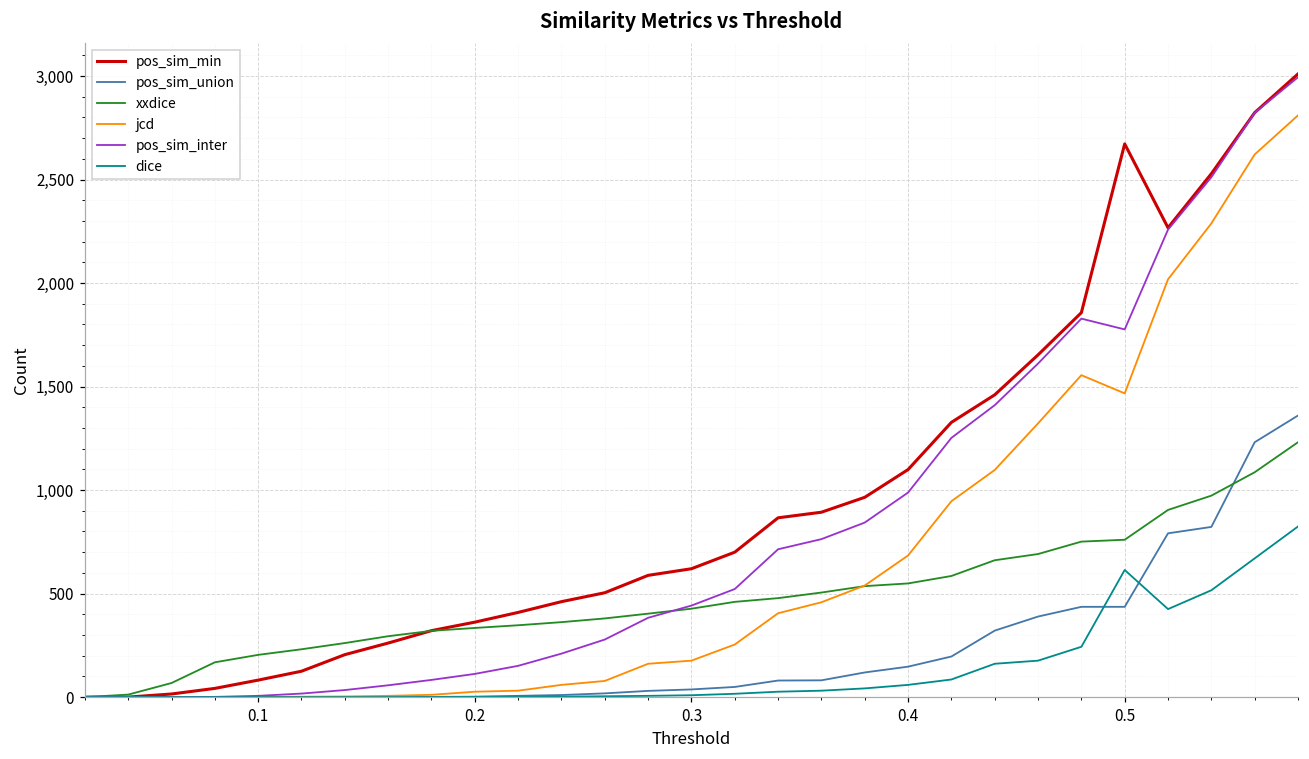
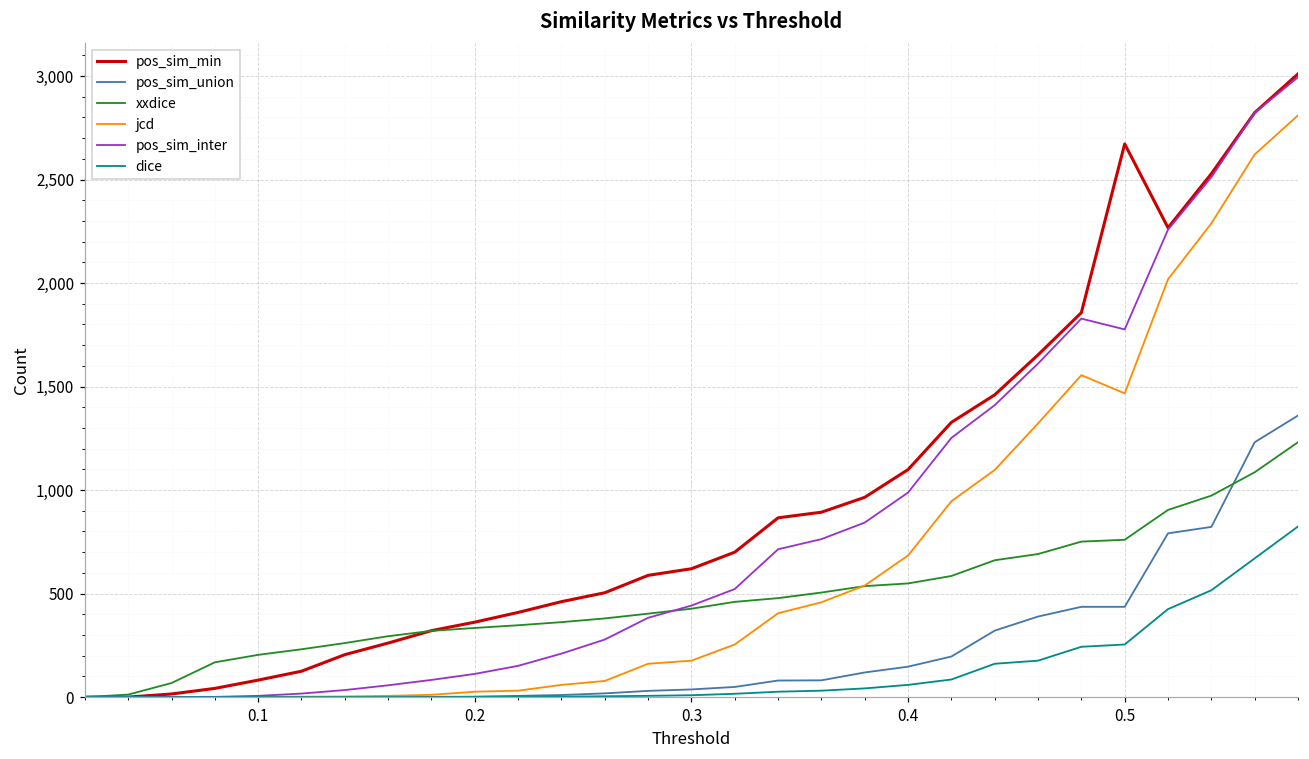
  {
    "pos_sim_min": {
      "0.1": "80",
      "0.2": "360",
      "0.3": "620",
      "0.4": "1,100",
      "0.5": "2,670"
    },
    "pos_sim_union": {
      "0.3": "40",
      "0.4": "150",
      "0.5": "440"
    },
    "xxdice": {
      "0.1": "200",
      "0.2": "330",
      "0.3": "430",
      "0.4": "550",
      "0.5": "760"
    },
    "jcd": {
      "0.2": "30",
      "0.3": "180",
      "0.4": "680",
      "0.5": "1,470"
    },
    "pos_sim_inter": {
      "0.2": "110",
      "0.3": "440",
      "0.4": "990",
      "0.5": "1,780"
    },
    "dice": {
      "0.3": "10",
      "0.4": "60",
-     "0.5": "610"
+     "0.5": "250"
    }
  }
